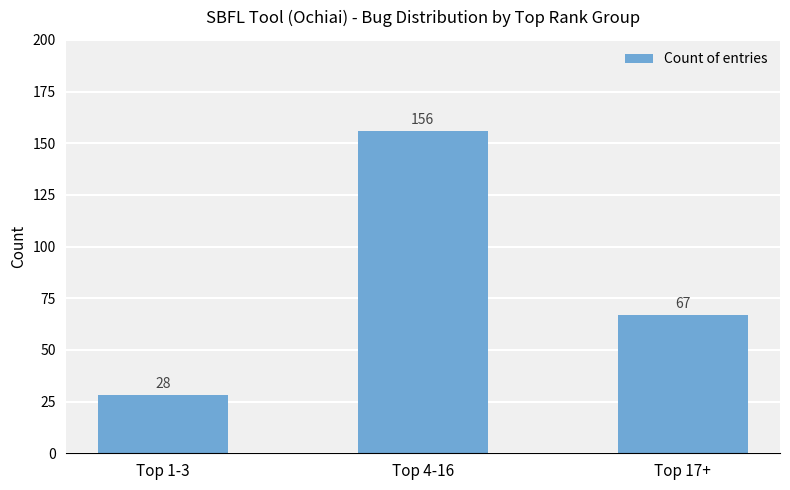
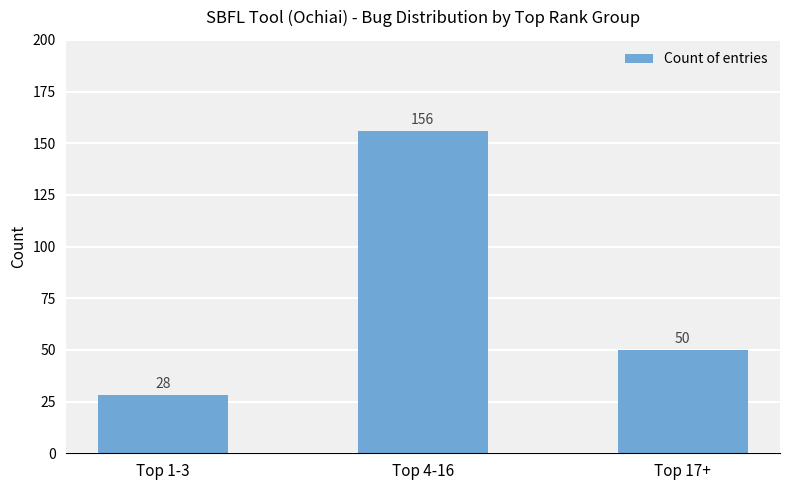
  {
    "Top 1-3": 28,
    "Top 4-16": 156,
-   "Top 17+": 67
+   "Top 17+": 50
  }
